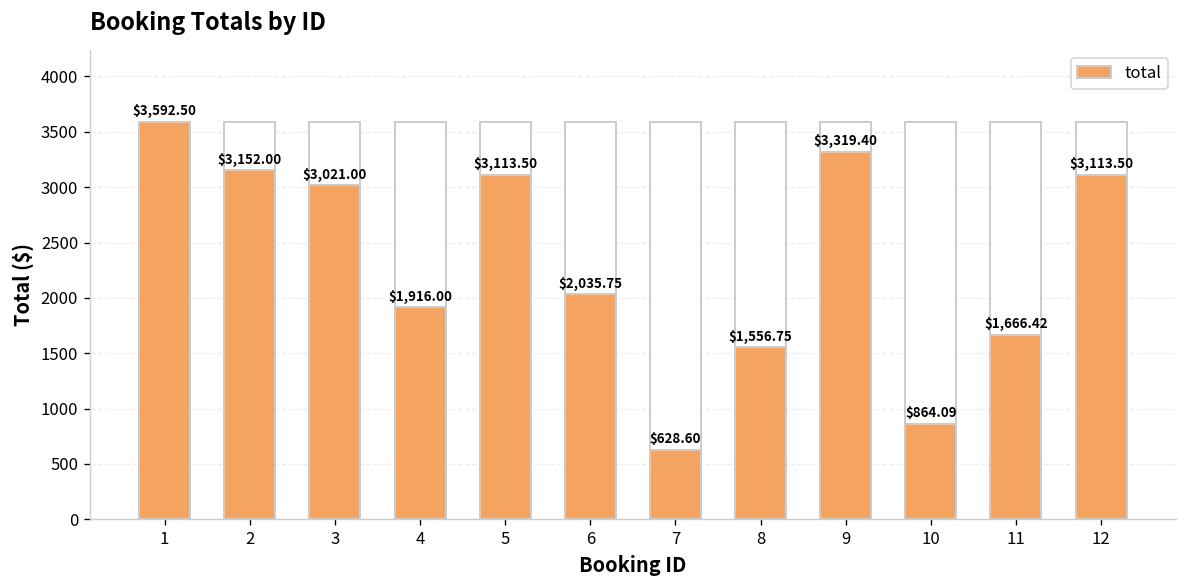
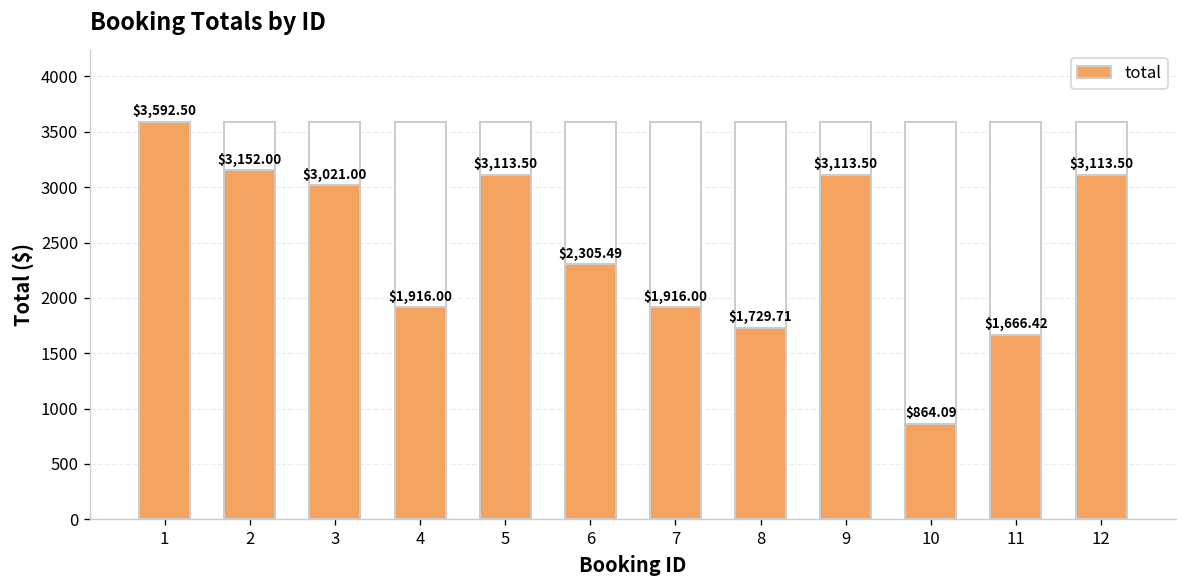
  {
    "total": {
      "1": "$3,592.50",
-     "6": "$2,035.75",
-     "7": "$628.60",
-     "8": "$1,556.75",
-     "9": "$3,319.40"
+     "6": "$2,305.49",
+     "7": "$1,916.00",
+     "8": "$1,729.71",
+     "9": "$3,113.50"
    }
  }
